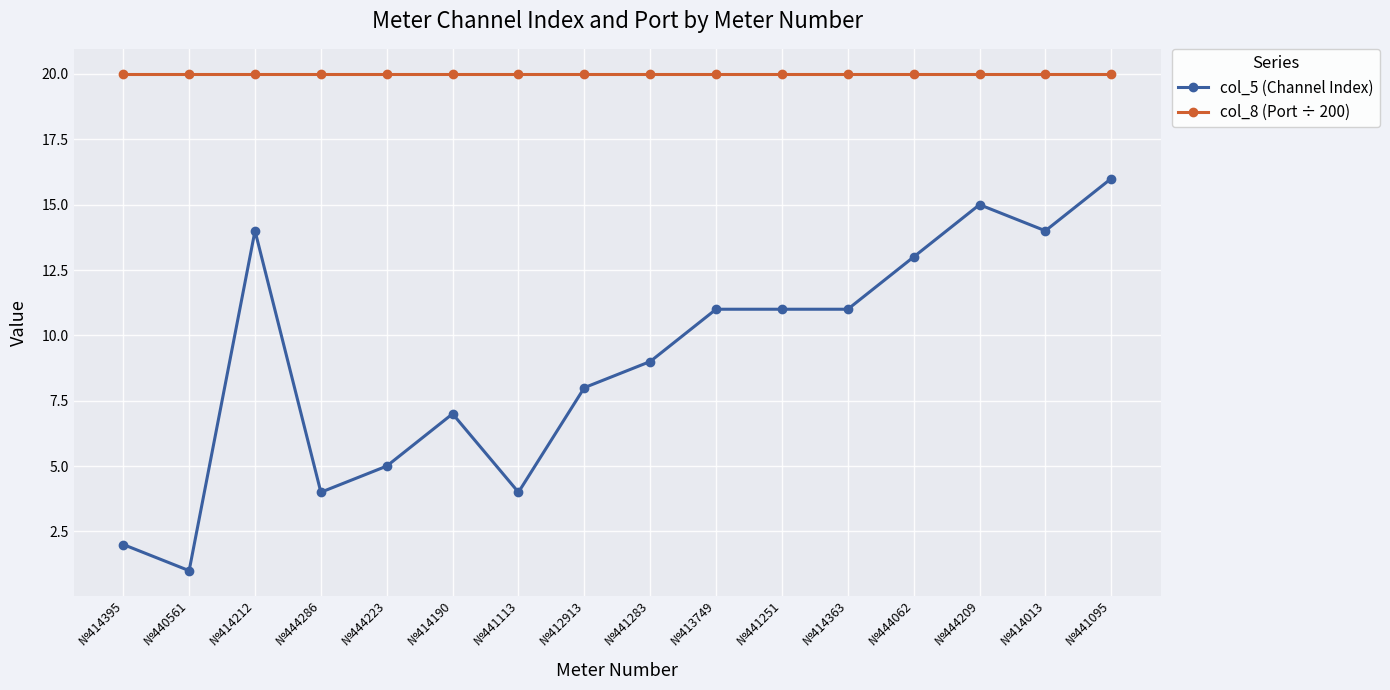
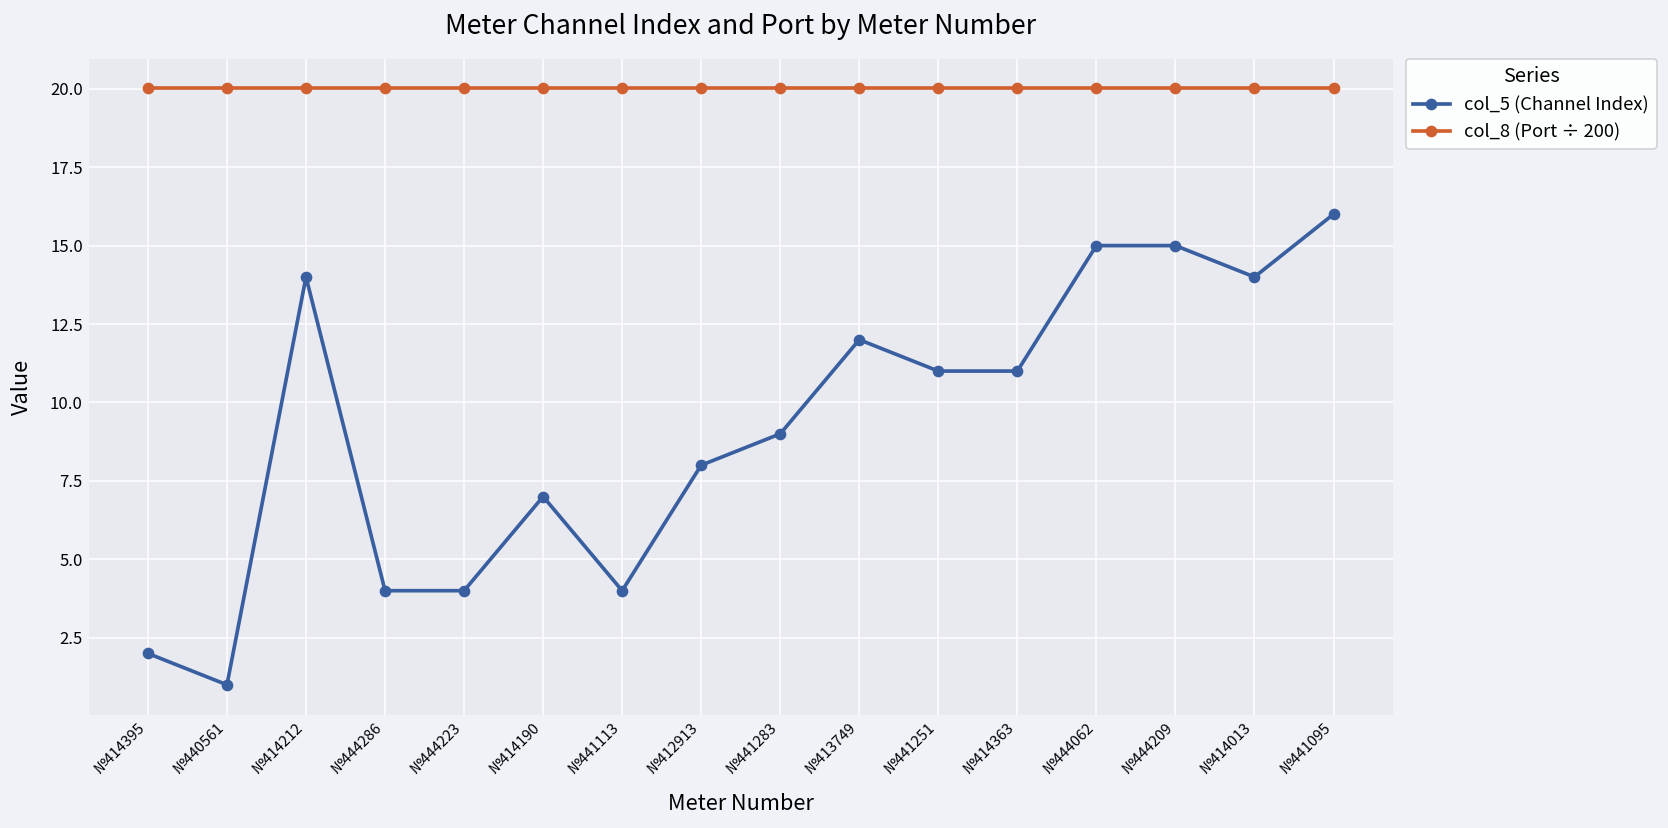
  {
    "col_5 (Channel Index)": {
      "№414395": 2,
      "№440561": 1,
      "№414212": 14,
      "№444286": 4,
-     "№444223": 5,
+     "№444223": 4,
      "№414190": 7,
      "№441113": 4,
      "№412913": 8,
      "№441283": 9,
-     "№413749": 11,
+     "№413749": 12,
      "№441251": 11,
      "№414363": 11,
-     "№444062": 13,
+     "№444062": 15,
      "№444209": 15,
      "№414013": 14,
      "№441095": 16
    },
    "col_8 (Port ÷ 200)": {
      "№414395": 20,
      "№440561": 20,
      "№414212": 20,
      "№444286": 20,
      "№444223": 20,
      "№414190": 20,
      "№441113": 20,
      "№412913": 20,
      "№441283": 20,
      "№413749": 20,
      "№441251": 20,
      "№414363": 20,
      "№444062": 20,
      "№444209": 20,
      "№414013": 20,
      "№441095": 20
    }
  }
